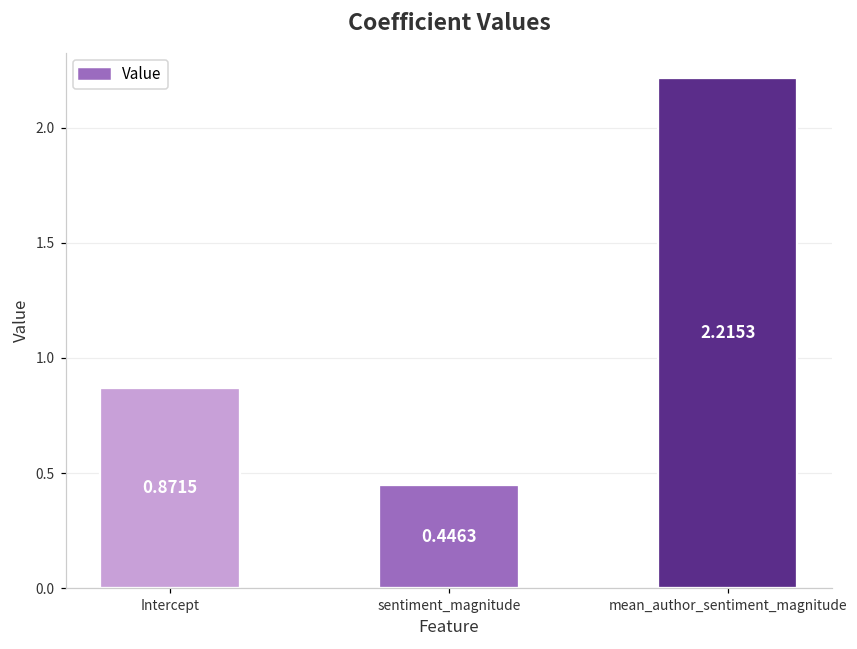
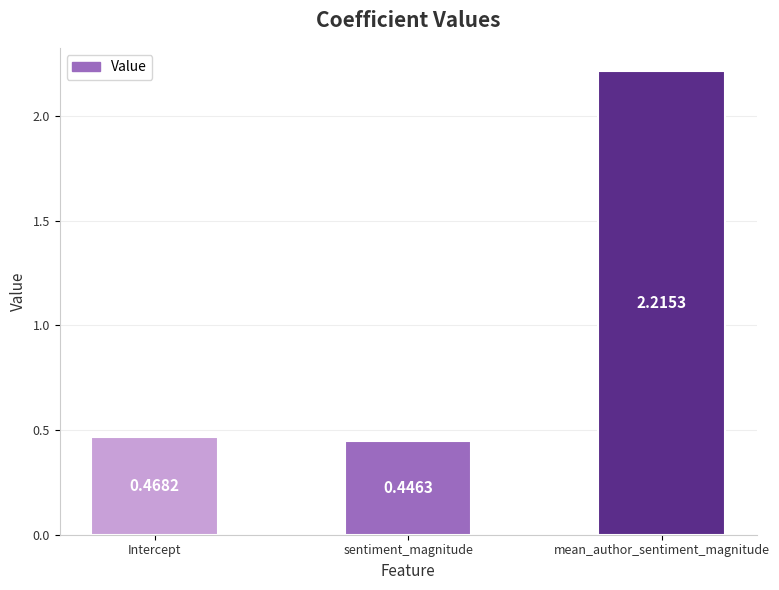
  {
-   "Intercept": 0.8715,
+   "Intercept": 0.4682,
    "sentiment_magnitude": 0.4463,
    "mean_author_sentiment_magnitude": 2.2153
  }
